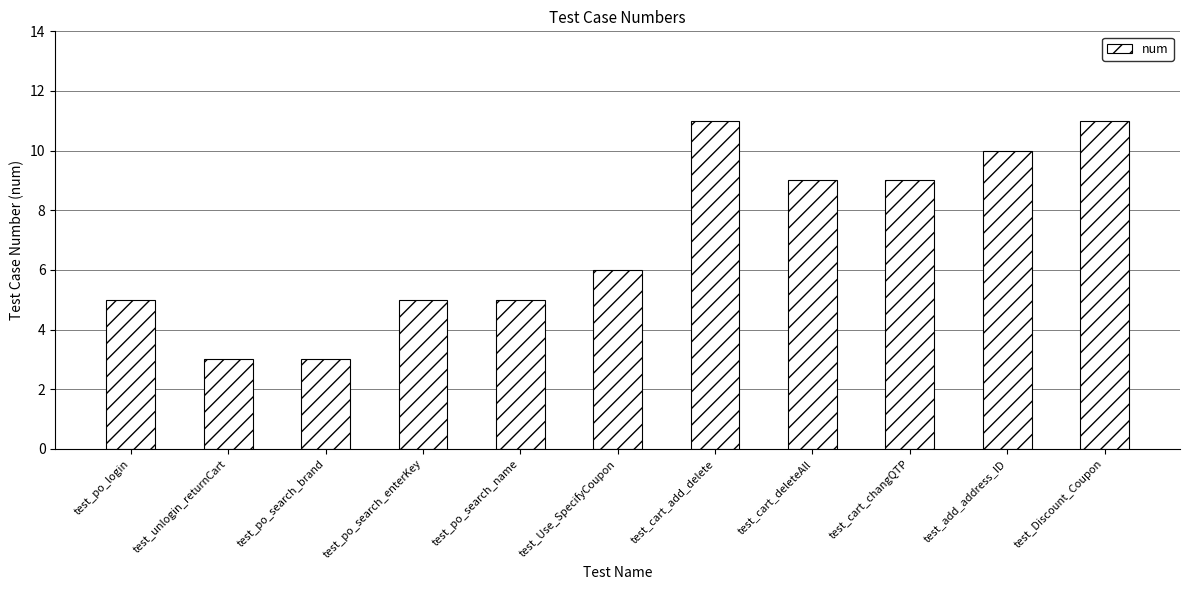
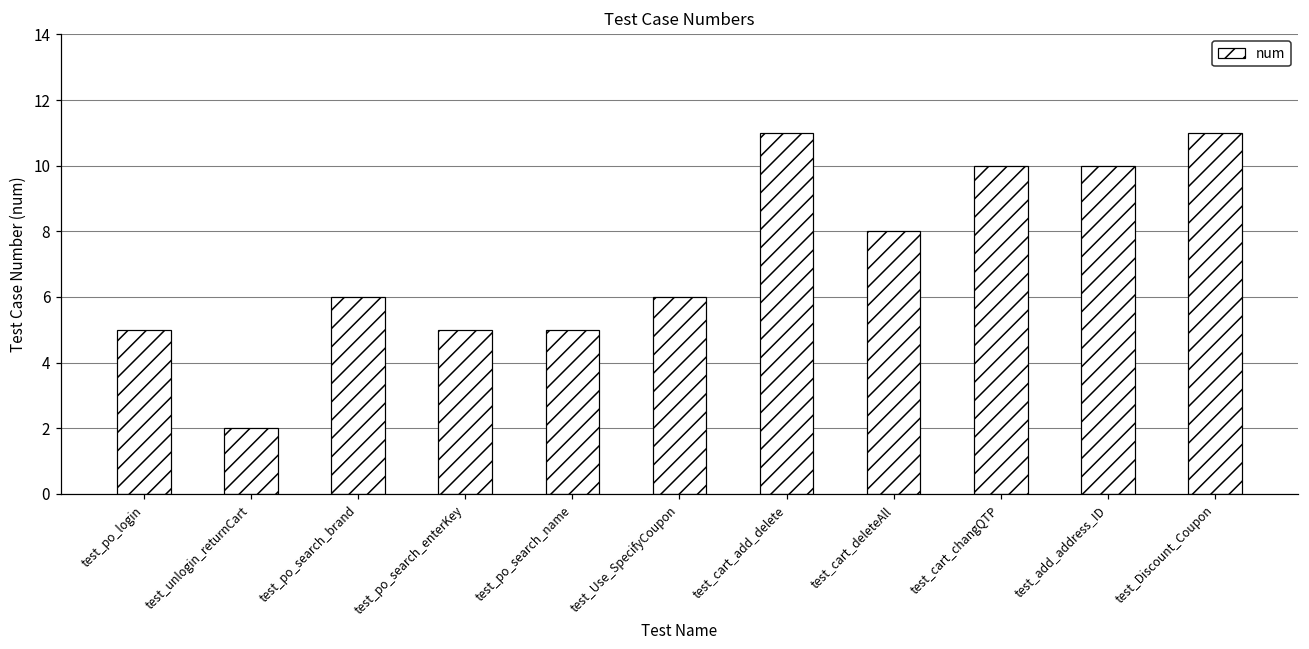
  {
    "test_po_login": 5,
-   "test_unlogin_returnCart": 3,
-   "test_po_search_brand": 3,
+   "test_unlogin_returnCart": 2,
+   "test_po_search_brand": 6,
    "test_po_search_enterKey": 5,
    "test_po_search_name": 5,
    "test_Use_SpecifyCoupon": 6,
    "test_cart_add_delete": 11,
-   "test_cart_deleteAll": 9,
-   "test_cart_changQTP": 9,
+   "test_cart_deleteAll": 8,
+   "test_cart_changQTP": 10,
    "test_add_address_ID": 10,
    "test_Discount_Coupon": 11
  }
